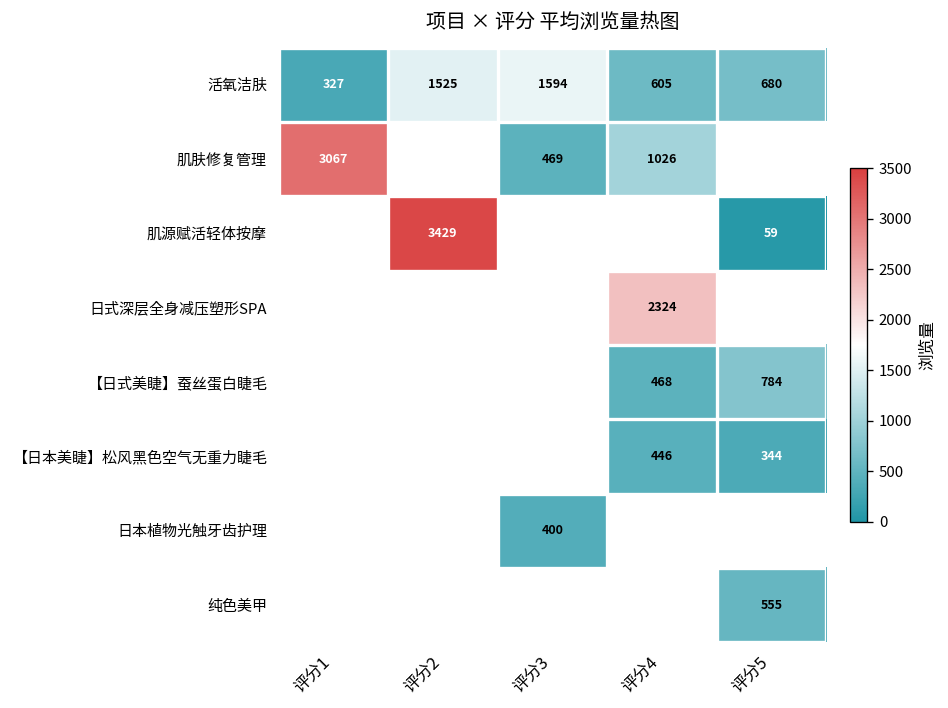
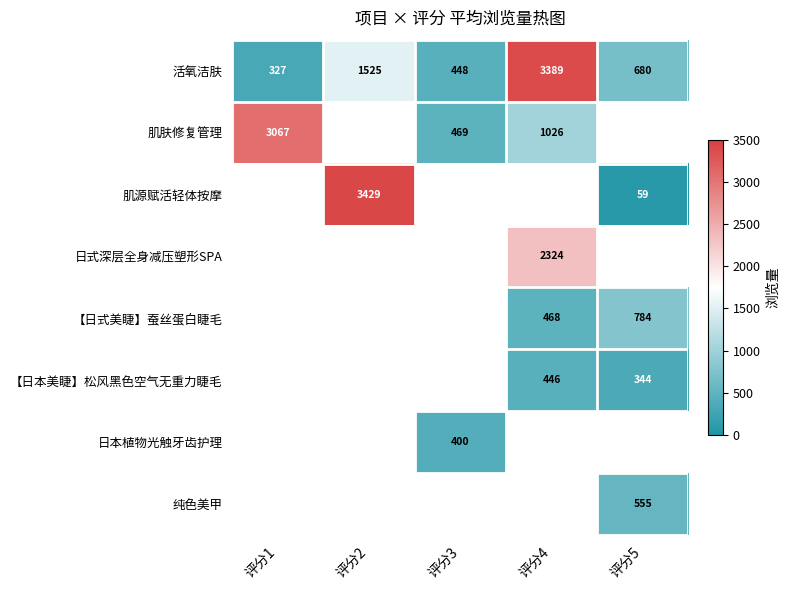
  {
    "活氧洁肤": {
      "评分1": 327,
      "评分2": 1525,
-     "评分3": 1594,
-     "评分4": 605,
+     "评分3": 448,
+     "评分4": 3389,
      "评分5": 680
    },
    "肌肤修复管理": {
      "评分1": 3067,
      "评分3": 469,
      "评分4": 1026
    },
    "肌源赋活轻体按摩": {
      "评分2": 3429,
      "评分5": 59
    },
    "日式深层全身减压塑形SPA": {
      "评分4": 2324
    },
    "【日式美睫】蚕丝蛋白睫毛": {
      "评分4": 468,
      "评分5": 784
    },
    "【日本美睫】松风黑色空气无重力睫毛": {
      "评分4": 446,
      "评分5": 344
    },
    "日本植物光触牙齿护理": {
      "评分3": 400
    },
    "纯色美甲": {
      "评分5": 555
    }
  }
